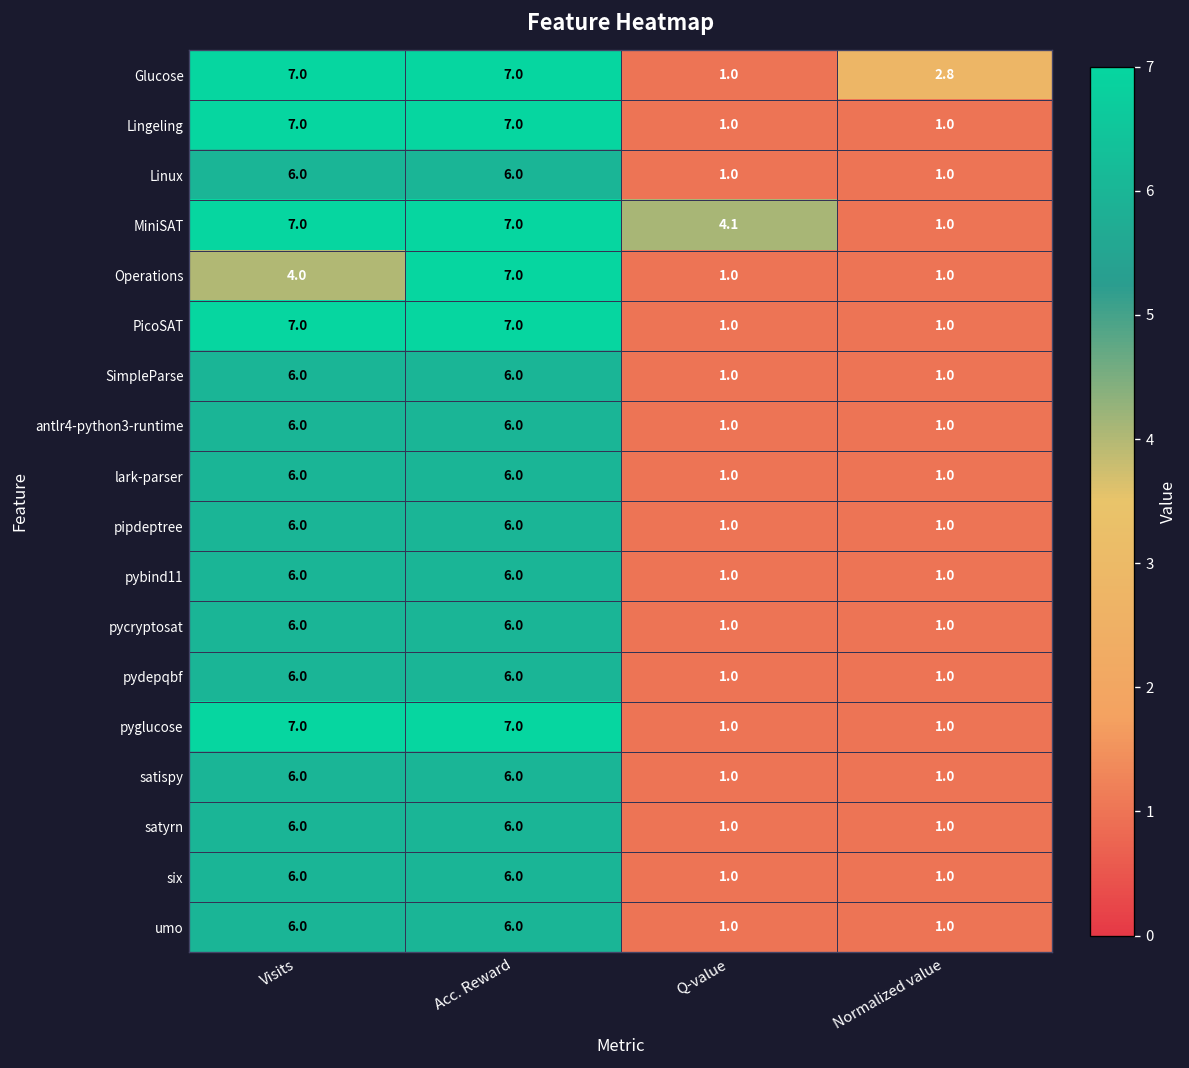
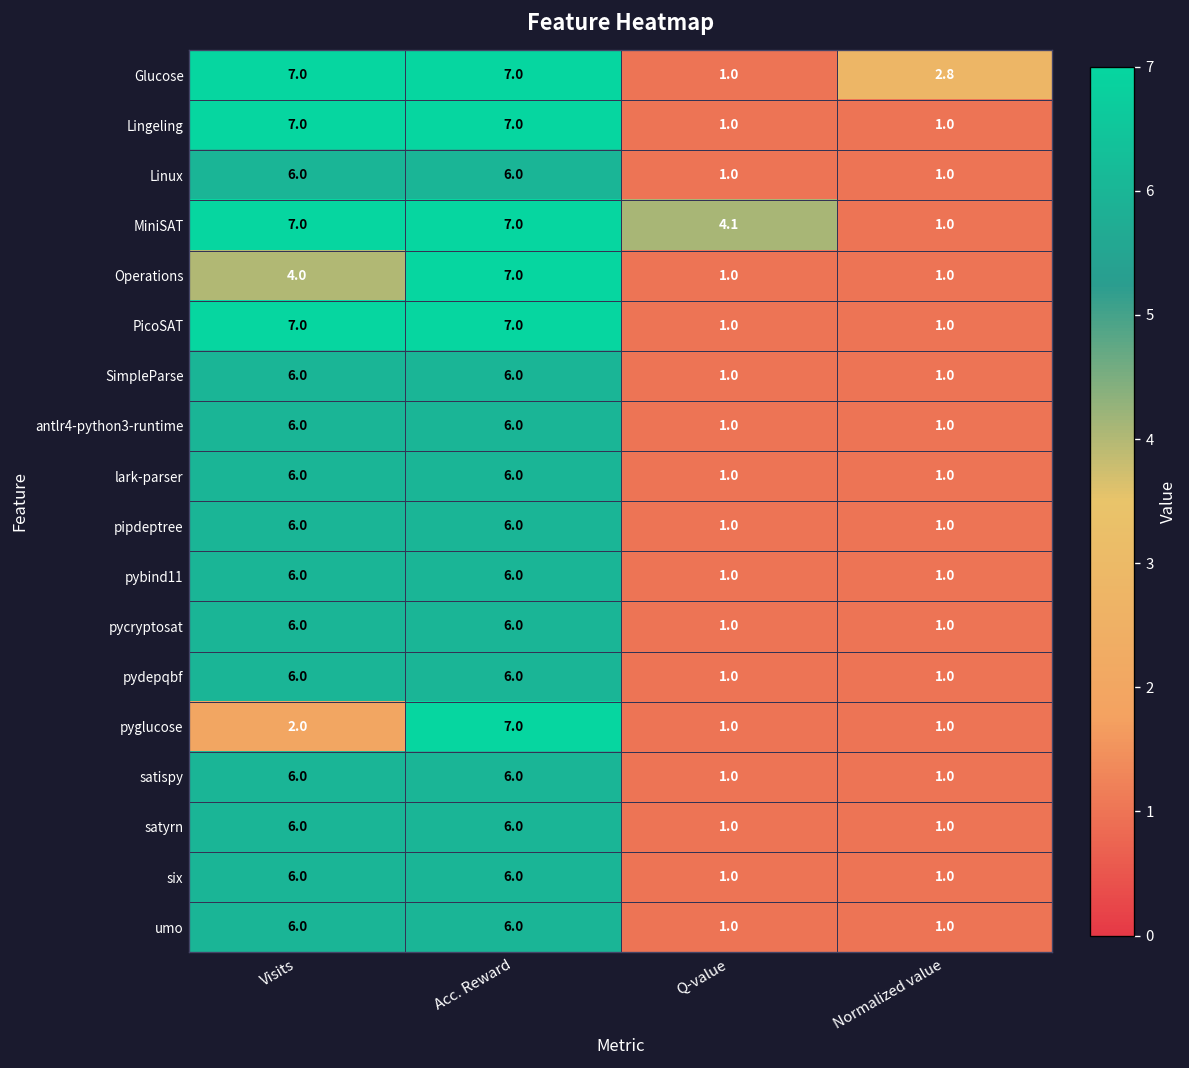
  {
    "Glucose": {
      "Visits": 7.0,
      "Acc. Reward": 7.0,
      "Q-value": 1.0,
      "Normalized value": 2.8
    },
    "Lingeling": {
      "Visits": 7.0,
      "Acc. Reward": 7.0,
      "Q-value": 1.0,
      "Normalized value": 1.0
    },
    "Linux": {
      "Visits": 6.0,
      "Acc. Reward": 6.0,
      "Q-value": 1.0,
      "Normalized value": 1.0
    },
    "MiniSAT": {
      "Visits": 7.0,
      "Acc. Reward": 7.0,
      "Q-value": 4.1,
      "Normalized value": 1.0
    },
    "Operations": {
      "Visits": 4.0,
      "Acc. Reward": 7.0,
      "Q-value": 1.0,
      "Normalized value": 1.0
    },
    "PicoSAT": {
      "Visits": 7.0,
      "Acc. Reward": 7.0,
      "Q-value": 1.0,
      "Normalized value": 1.0
    },
    "SimpleParse": {
      "Visits": 6.0,
      "Acc. Reward": 6.0,
      "Q-value": 1.0,
      "Normalized value": 1.0
    },
    "antlr4-python3-runtime": {
      "Visits": 6.0,
      "Acc. Reward": 6.0,
      "Q-value": 1.0,
      "Normalized value": 1.0
    },
    "lark-parser": {
      "Visits": 6.0,
      "Acc. Reward": 6.0,
      "Q-value": 1.0,
      "Normalized value": 1.0
    },
    "pipdeptree": {
      "Visits": 6.0,
      "Acc. Reward": 6.0,
      "Q-value": 1.0,
      "Normalized value": 1.0
    },
    "pybind11": {
      "Visits": 6.0,
      "Acc. Reward": 6.0,
      "Q-value": 1.0,
      "Normalized value": 1.0
    },
    "pycryptosat": {
      "Visits": 6.0,
      "Acc. Reward": 6.0,
      "Q-value": 1.0,
      "Normalized value": 1.0
    },
    "pydepqbf": {
      "Visits": 6.0,
      "Acc. Reward": 6.0,
      "Q-value": 1.0,
      "Normalized value": 1.0
    },
    "pyglucose": {
-     "Visits": 7.0,
+     "Visits": 2.0,
      "Acc. Reward": 7.0,
      "Q-value": 1.0,
      "Normalized value": 1.0
    },
    "satispy": {
      "Visits": 6.0,
      "Acc. Reward": 6.0,
      "Q-value": 1.0,
      "Normalized value": 1.0
    },
    "satyrn": {
      "Visits": 6.0,
      "Acc. Reward": 6.0,
      "Q-value": 1.0,
      "Normalized value": 1.0
    },
    "six": {
      "Visits": 6.0,
      "Acc. Reward": 6.0,
      "Q-value": 1.0,
      "Normalized value": 1.0
    },
    "umo": {
      "Visits": 6.0,
      "Acc. Reward": 6.0,
      "Q-value": 1.0,
      "Normalized value": 1.0
    }
  }
